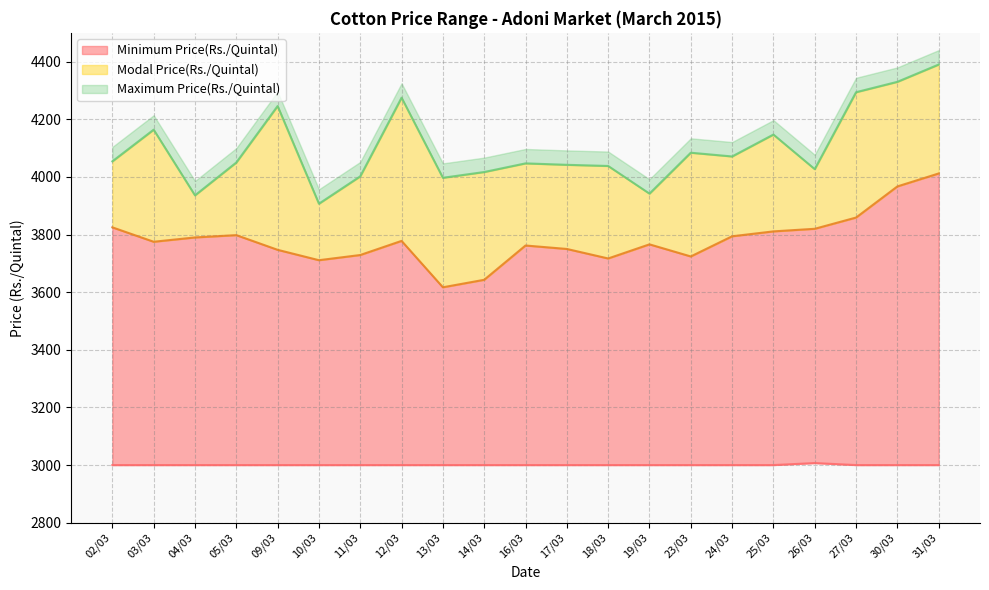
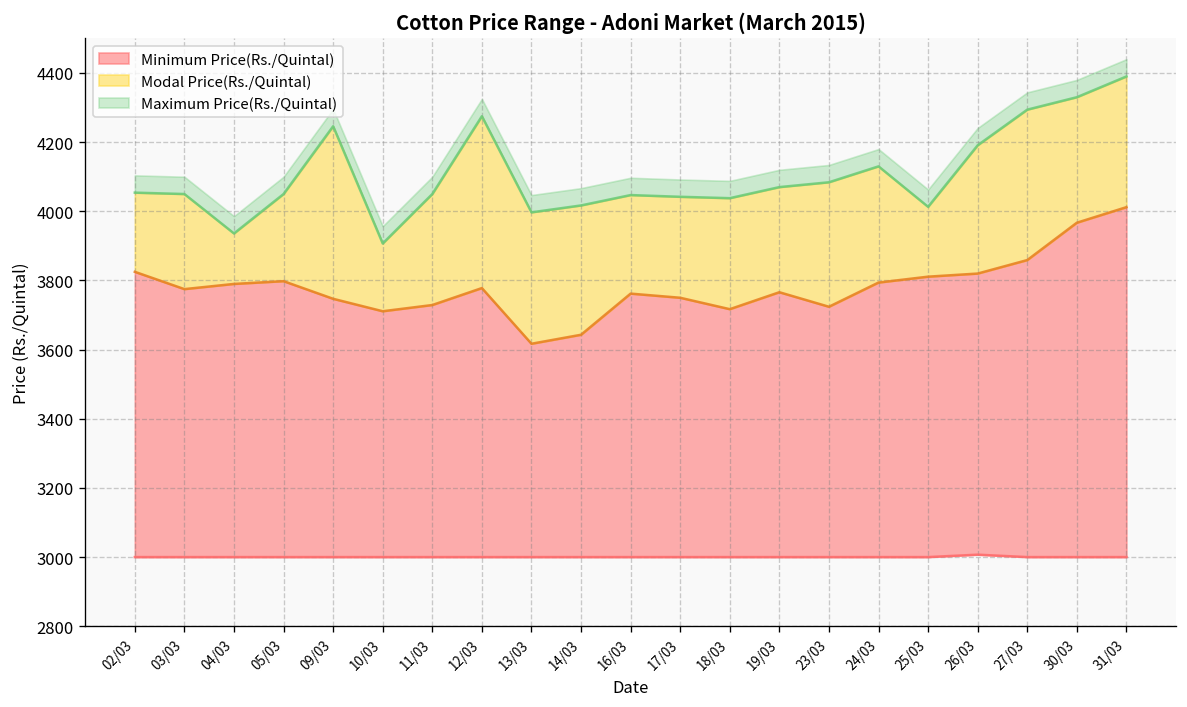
  {
    "Modal Price(Rs./Quintal)": {
      "02/03": 4050,
-     "03/03": 4160,
+     "03/03": 4050,
      "04/03": 3940,
      "05/03": 4050,
      "09/03": 4250,
      "10/03": 3910,
-     "11/03": 4000,
+     "11/03": 4050,
      "12/03": 4280,
      "13/03": 4000,
      "14/03": 4020,
      "16/03": 4050,
      "17/03": 4040,
      "18/03": 4040,
-     "19/03": 3940,
+     "19/03": 4070,
      "23/03": 4080,
-     "24/03": 4070,
-     "25/03": 4150,
-     "26/03": 4030,
+     "24/03": 4130,
+     "25/03": 4010,
+     "26/03": 4190,
      "27/03": 4290,
      "30/03": 4330,
      "31/03": 4390
    },
    "Maximum Price(Rs./Quintal)": {
      "02/03": 50,
      "03/03": 50,
      "04/03": 50,
      "05/03": 50,
      "10/03": 50,
      "11/03": 50,
      "12/03": 50,
      "13/03": 50,
      "14/03": 50,
      "16/03": 50,
      "17/03": 50,
      "18/03": 50,
      "19/03": 50,
      "23/03": 50,
      "24/03": 50,
      "25/03": 50,
      "26/03": 50,
      "27/03": 50,
      "30/03": 50,
      "31/03": 50
    }
  }
